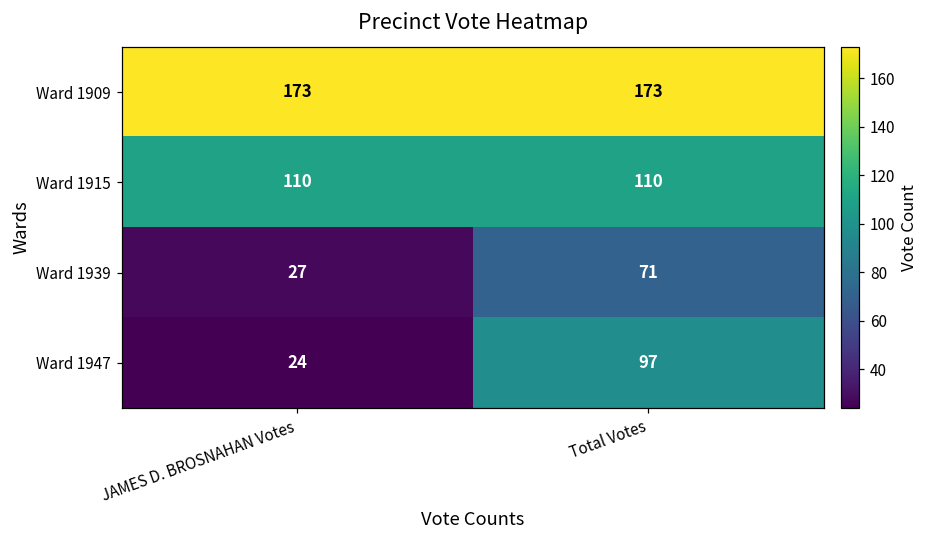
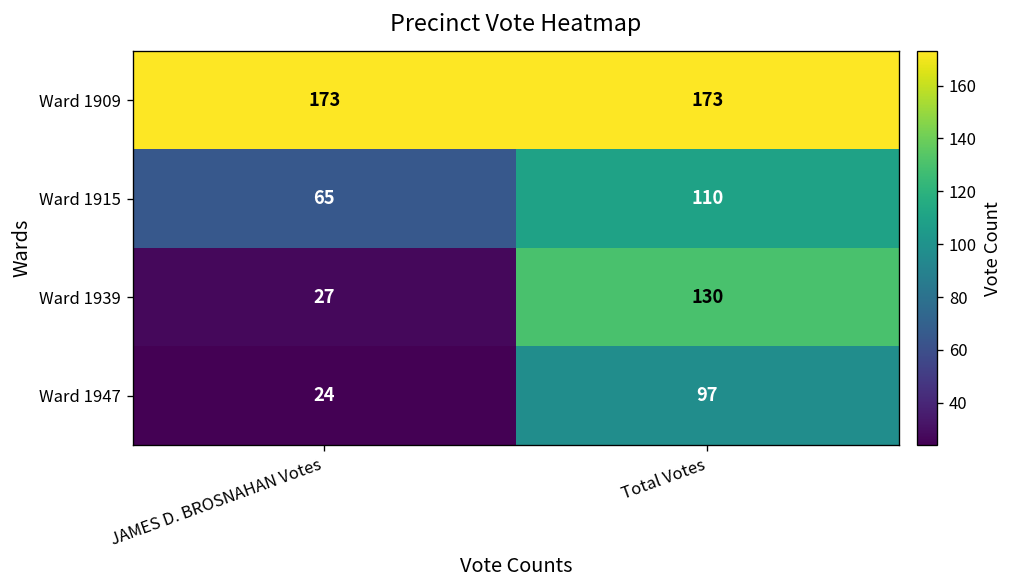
  {
    "Ward 1909": {
      "JAMES D. BROSNAHAN Votes": 173,
      "Total Votes": 173
    },
    "Ward 1915": {
-     "JAMES D. BROSNAHAN Votes": 110,
+     "JAMES D. BROSNAHAN Votes": 65,
      "Total Votes": 110
    },
    "Ward 1939": {
      "JAMES D. BROSNAHAN Votes": 27,
-     "Total Votes": 71
+     "Total Votes": 130
    },
    "Ward 1947": {
      "JAMES D. BROSNAHAN Votes": 24,
      "Total Votes": 97
    }
  }
